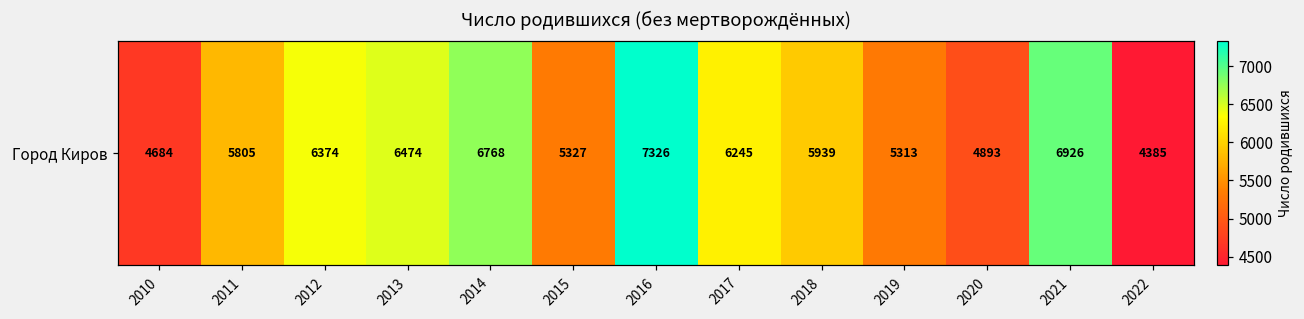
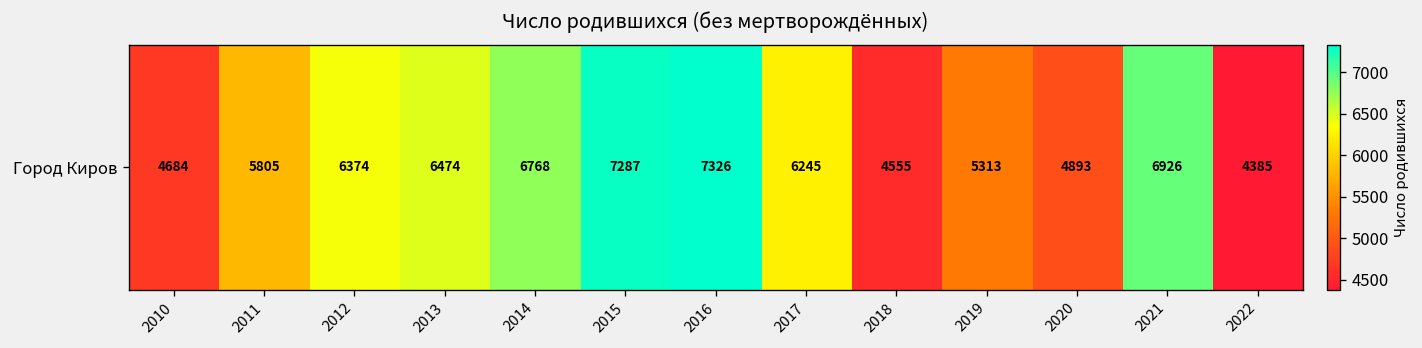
  {
    "Город Киров": {
      "2010": 4684,
      "2011": 5805,
      "2012": 6374,
      "2013": 6474,
      "2014": 6768,
-     "2015": 5327,
+     "2015": 7287,
      "2016": 7326,
      "2017": 6245,
-     "2018": 5939,
+     "2018": 4555,
      "2019": 5313,
      "2020": 4893,
      "2021": 6926,
      "2022": 4385
    }
  }
